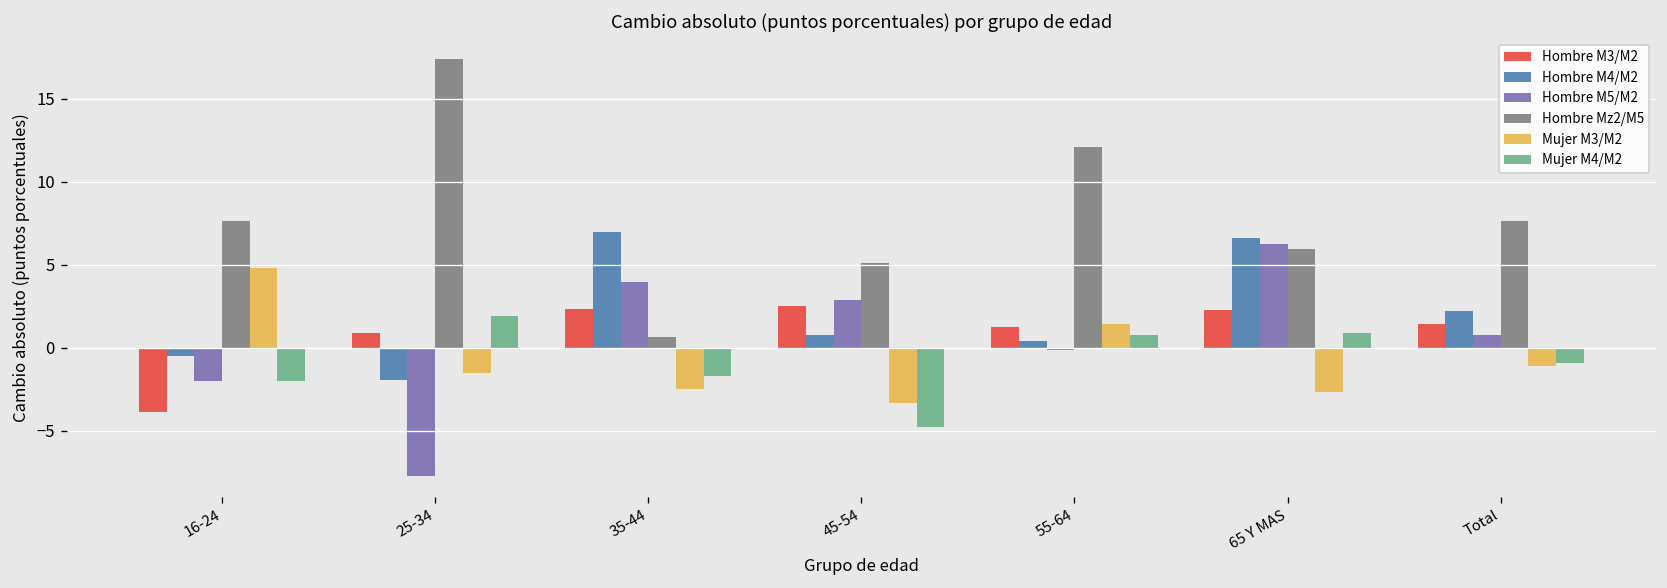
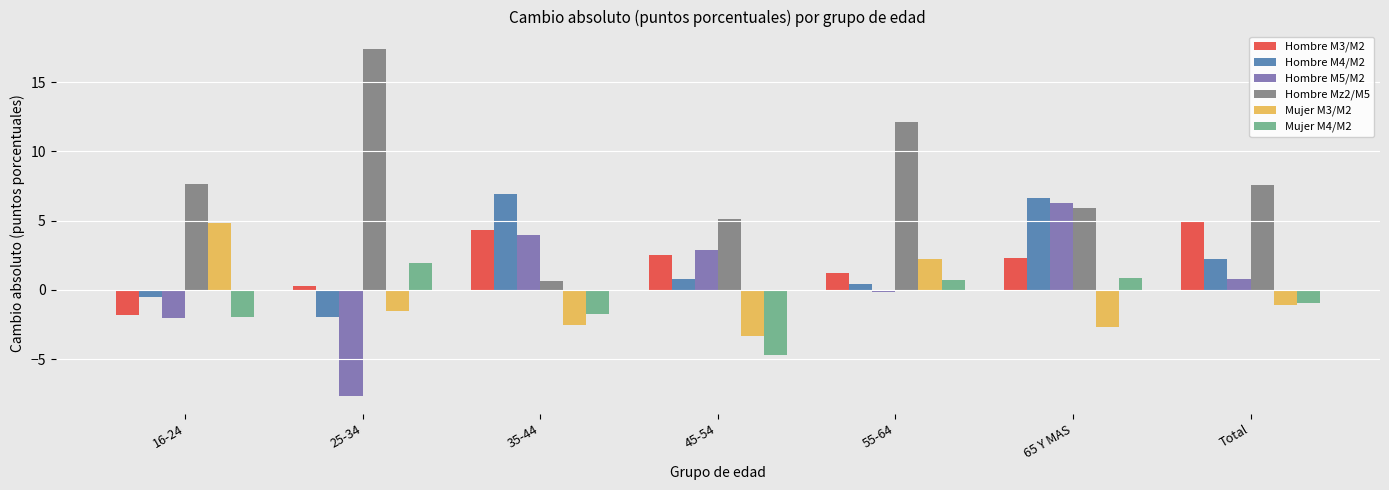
  {
    "Hombre M3/M2": {
-     "16-24": -3.9,
-     "25-34": 0.9,
-     "35-44": 2.3,
+     "16-24": -1.8,
+     "25-34": 0.3,
+     "35-44": 4.4,
      "45-54": 2.5,
      "55-64": 1.2,
      "65 Y MAS": 2.3,
-     "Total": 1.4
+     "Total": 4.9
    },
    "Mujer M3/M2": {
      "16-24": 4.8,
      "25-34": -1.5,
      "35-44": -2.5,
      "45-54": -3.3,
-     "55-64": 1.4,
+     "55-64": 2.2,
      "65 Y MAS": -2.7,
      "Total": -1.1
    }
  }
